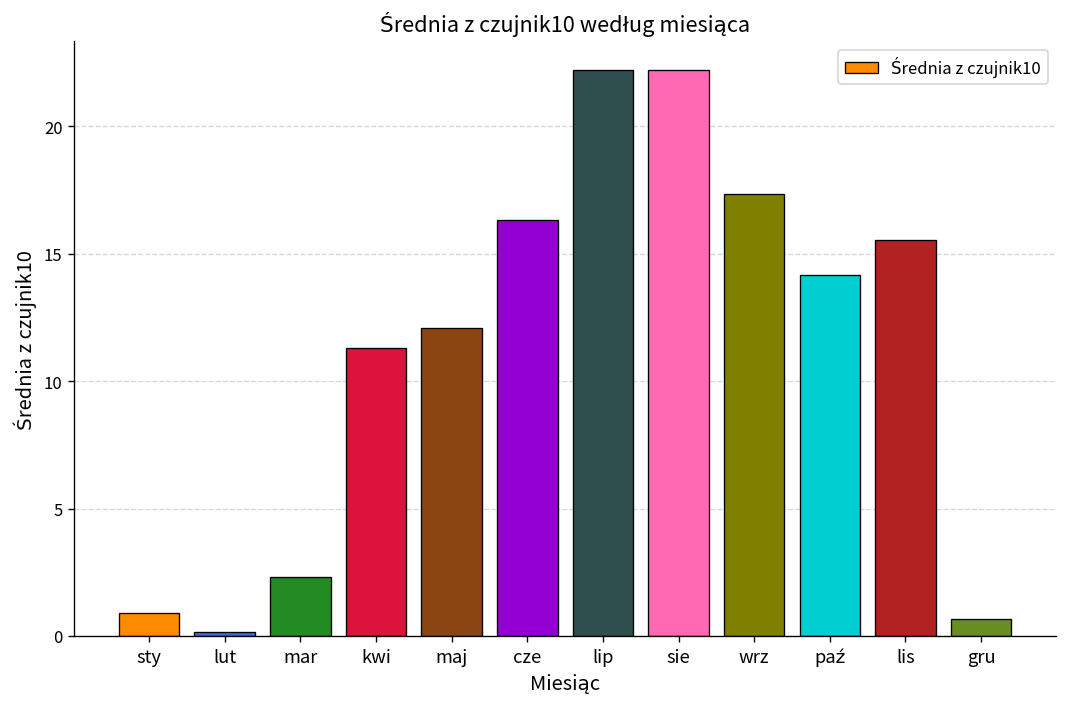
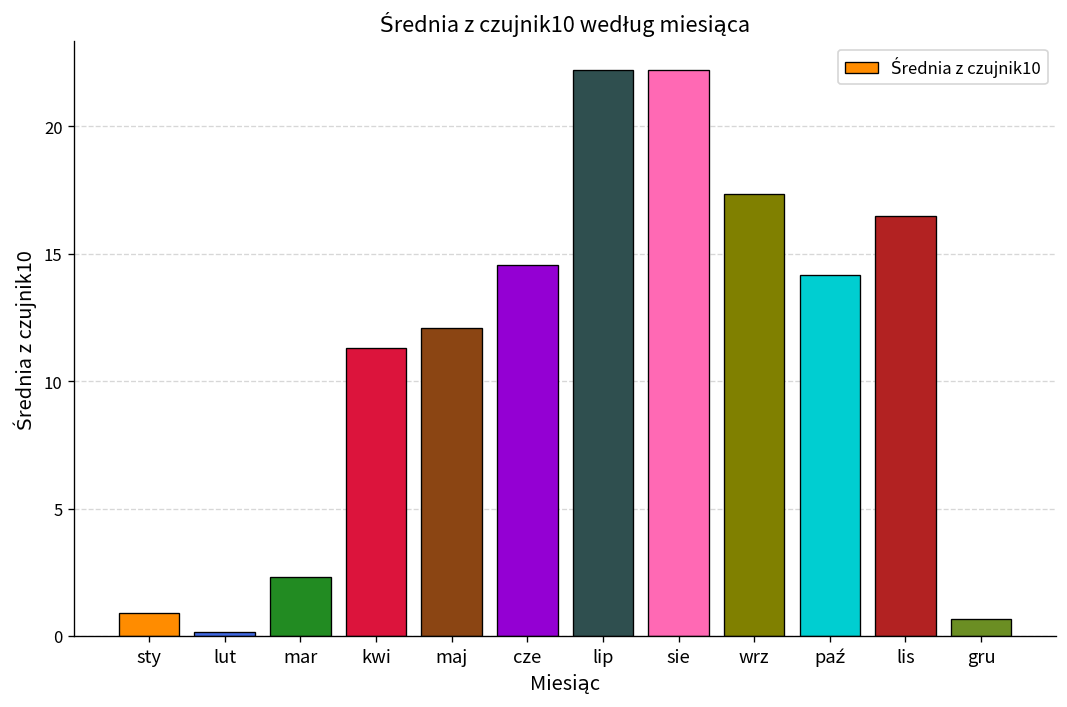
  {
    "sty": 0.9,
    "lut": 0.2,
    "mar": 2.3,
    "kwi": 11.3,
    "maj": 12.1,
-   "cze": 16.3,
+   "cze": 14.5,
    "lip": 22.2,
    "sie": 22.2,
    "wrz": 17.3,
    "paź": 14.2,
-   "lis": 15.5,
+   "lis": 16.5,
    "gru": 0.6
  }
